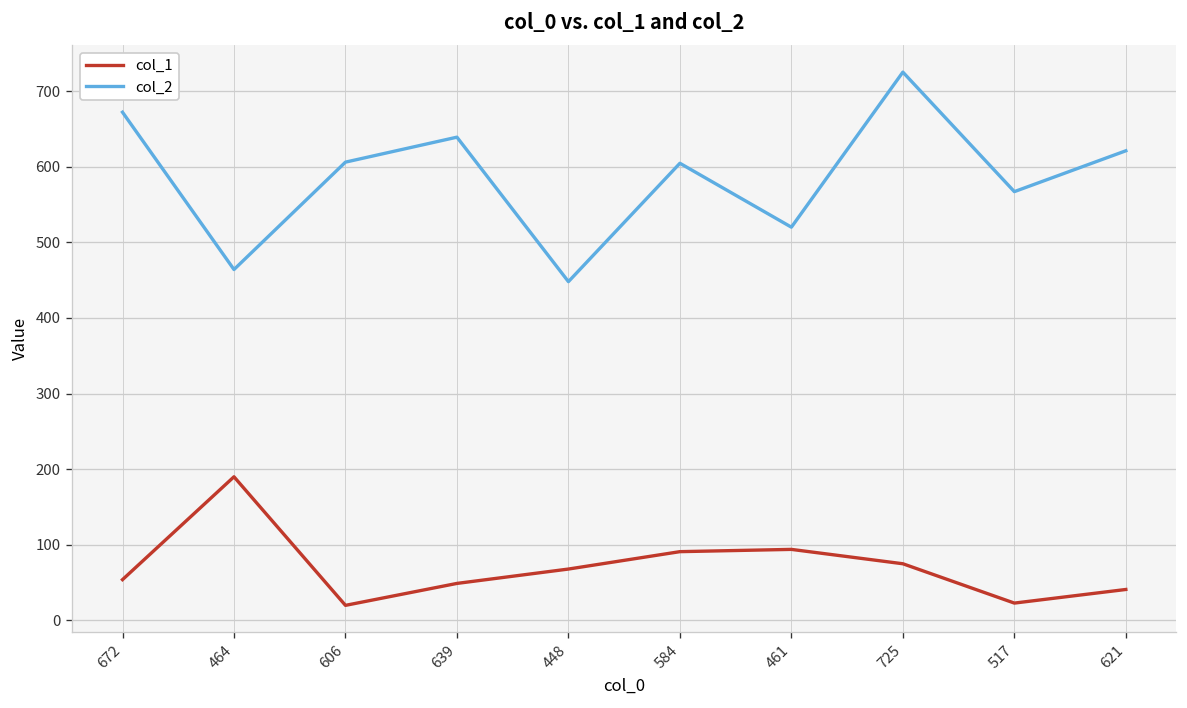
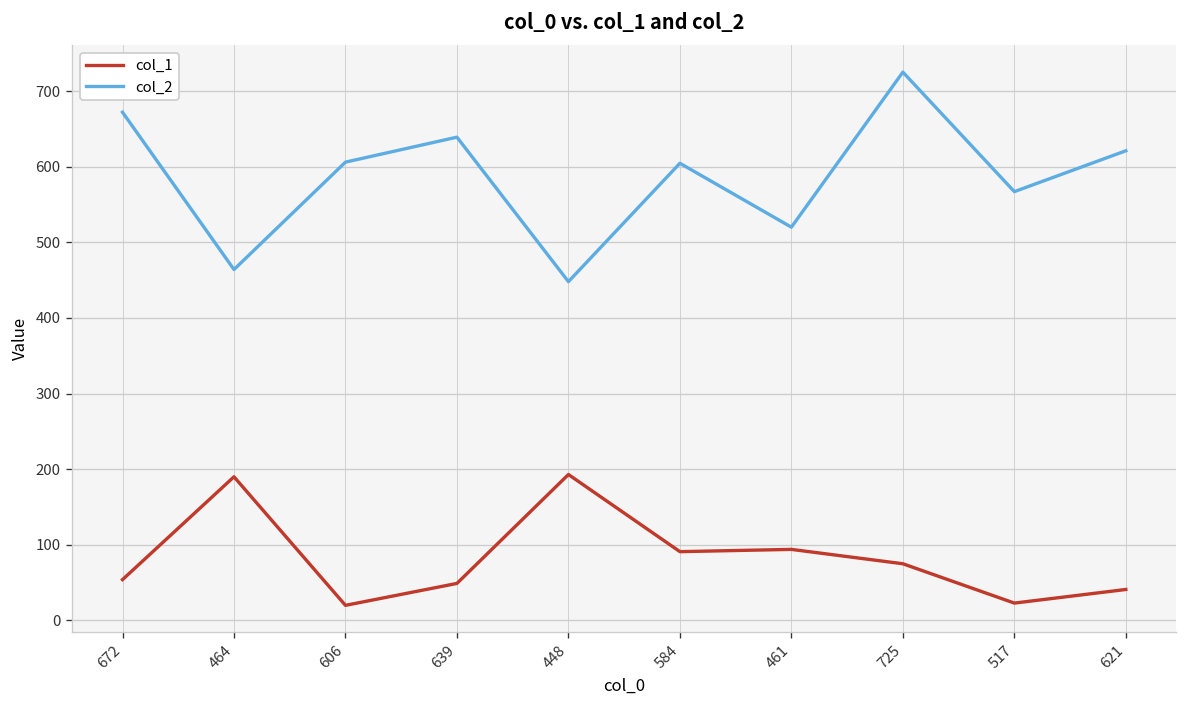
  {
    "col_1": {
      "672": 50,
      "464": 190,
      "606": 20,
      "639": 50,
-     "448": 70,
+     "448": 190,
      "584": 90,
      "461": 90,
      "725": 80,
      "517": 20,
      "621": 40
    },
    "col_2": {
      "672": 670,
      "464": 460,
      "606": 610,
      "639": 640,
      "448": 450,
      "584": 600,
      "461": 520,
      "725": 730,
      "517": 570,
      "621": 620
    }
  }
